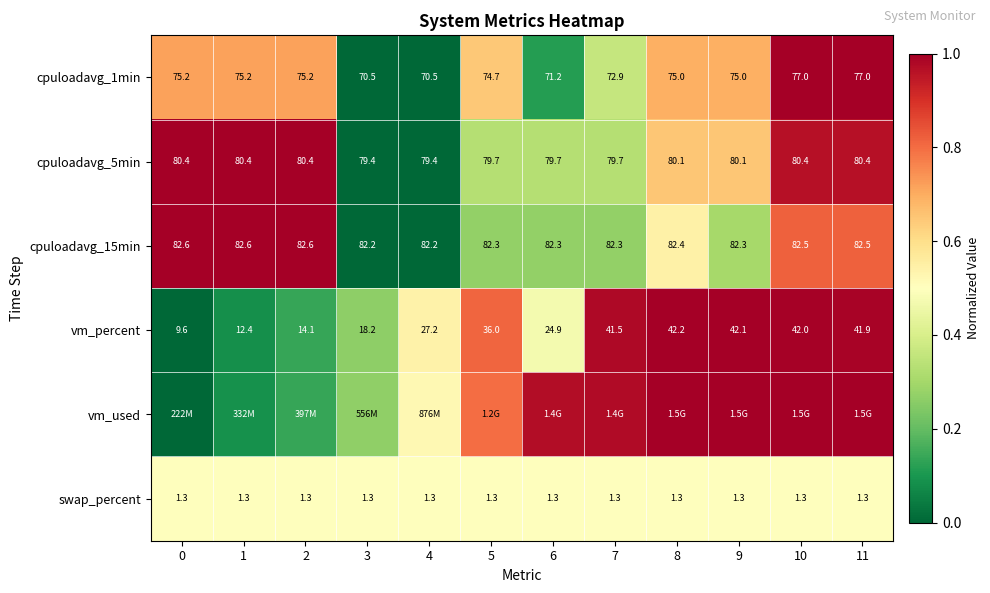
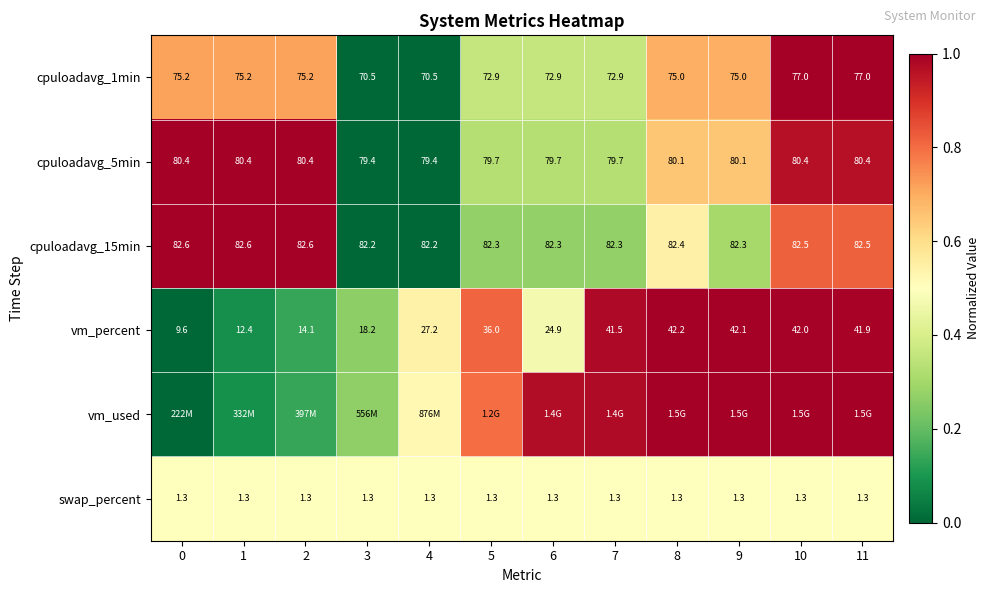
  {
    "cpuloadavg_1min": {
      "0": "75.2",
      "1": "75.2",
      "2": "75.2",
      "3": "70.5",
      "4": "70.5",
-     "5": "74.7",
-     "6": "71.2",
+     "5": "72.9",
+     "6": "72.9",
      "7": "72.9",
      "8": "75.0",
      "9": "75.0",
      "10": "77.0",
      "11": "77.0"
    },
    "cpuloadavg_5min": {
      "0": "80.4",
      "1": "80.4",
      "2": "80.4",
      "3": "79.4",
      "4": "79.4",
      "5": "79.7",
      "6": "79.7",
      "7": "79.7",
      "8": "80.1",
      "9": "80.1",
      "10": "80.4",
      "11": "80.4"
    },
    "cpuloadavg_15min": {
      "0": "82.6",
      "1": "82.6",
      "2": "82.6",
      "3": "82.2",
      "4": "82.2",
      "5": "82.3",
      "6": "82.3",
      "7": "82.3",
      "8": "82.4",
      "9": "82.3",
      "10": "82.5",
      "11": "82.5"
    },
    "vm_percent": {
      "0": "9.6",
      "1": "12.4",
      "2": "14.1",
      "3": "18.2",
      "4": "27.2",
      "5": "36.0",
      "6": "24.9",
      "7": "41.5",
      "8": "42.2",
      "9": "42.1",
      "10": "42.0",
      "11": "41.9"
    },
    "vm_used": {
      "0": "222M",
      "1": "332M",
      "2": "397M",
      "3": "556M",
      "4": "876M",
      "5": "1.2G",
      "6": "1.4G",
      "7": "1.4G",
      "8": "1.5G",
      "9": "1.5G",
      "10": "1.5G",
      "11": "1.5G"
    },
    "swap_percent": {
      "0": "1.3",
      "1": "1.3",
      "2": "1.3",
      "3": "1.3",
      "4": "1.3",
      "5": "1.3",
      "6": "1.3",
      "7": "1.3",
      "8": "1.3",
      "9": "1.3",
      "10": "1.3",
      "11": "1.3"
    }
  }
